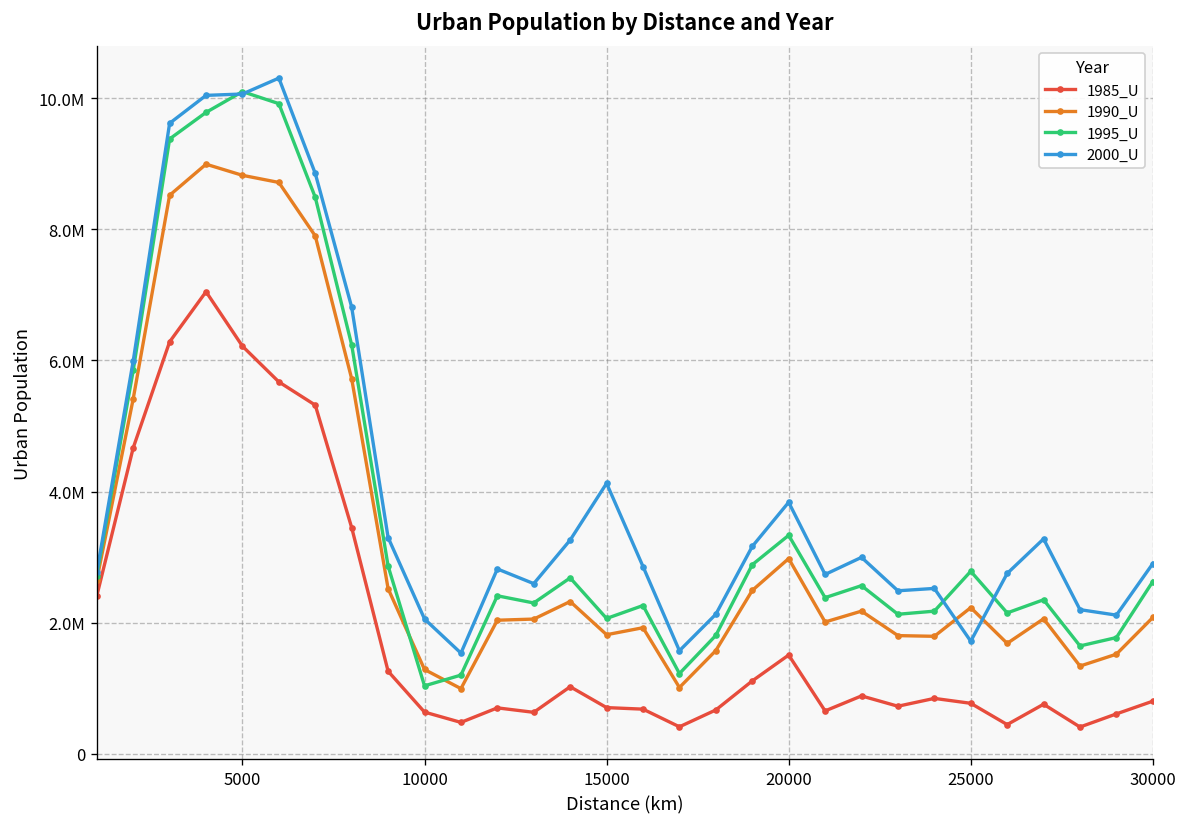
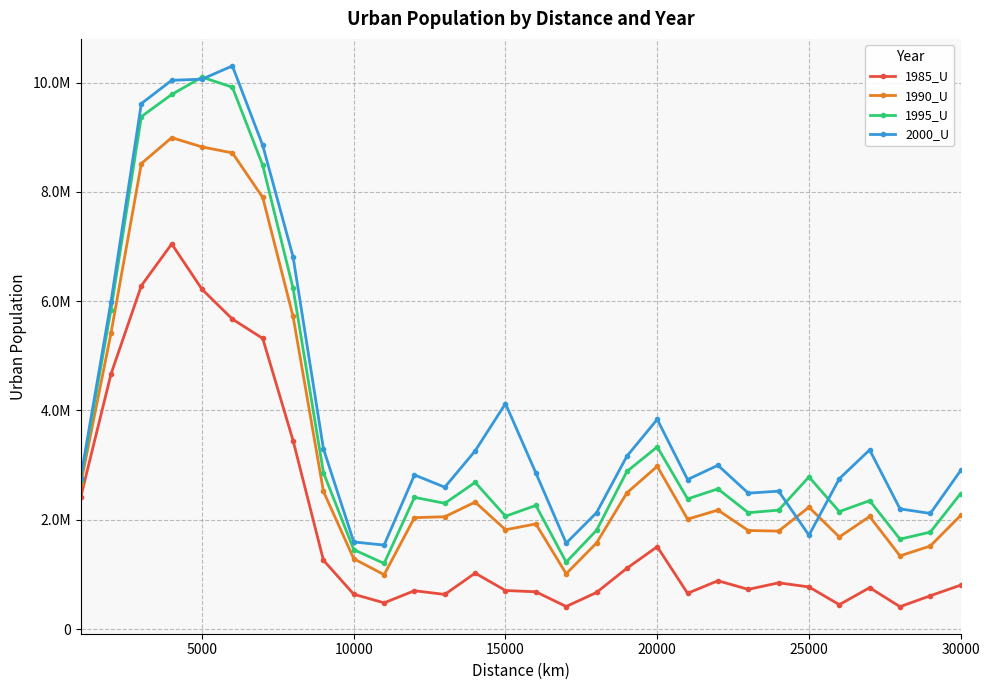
  {
    "1995_U": {
-     "10000": 1000000,
+     "10000": 1500000,
      "15000": 2100000,
      "20000": 3300000,
      "25000": 2800000,
-     "30000": 2600000
+     "30000": 2500000
    },
    "2000_U": {
-     "10000": 2100000,
+     "10000": 1600000,
      "15000": 4100000,
      "20000": 3800000,
      "25000": 1700000,
      "30000": 2900000
    }
  }
